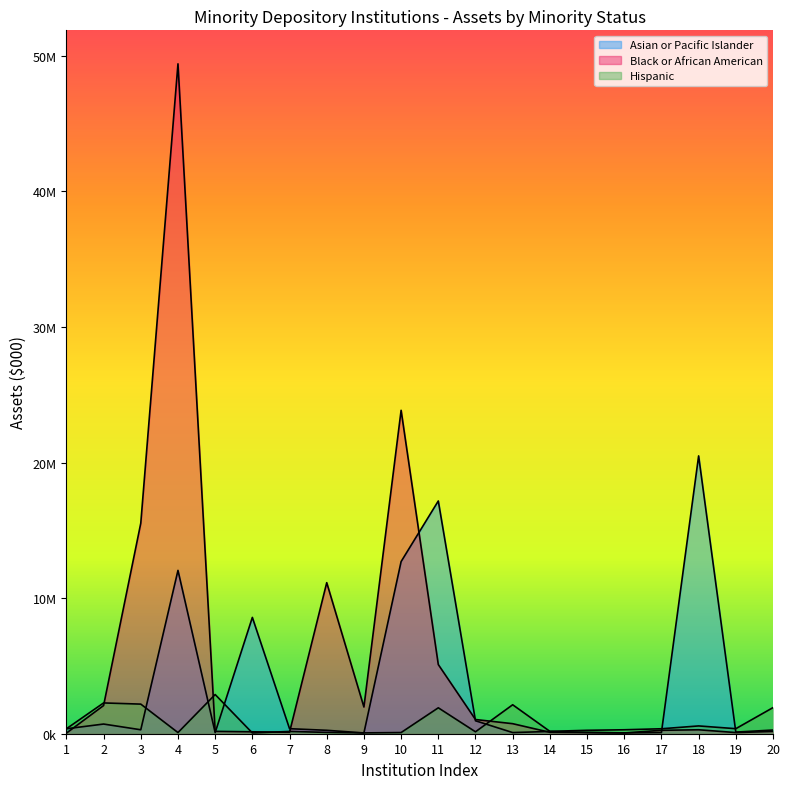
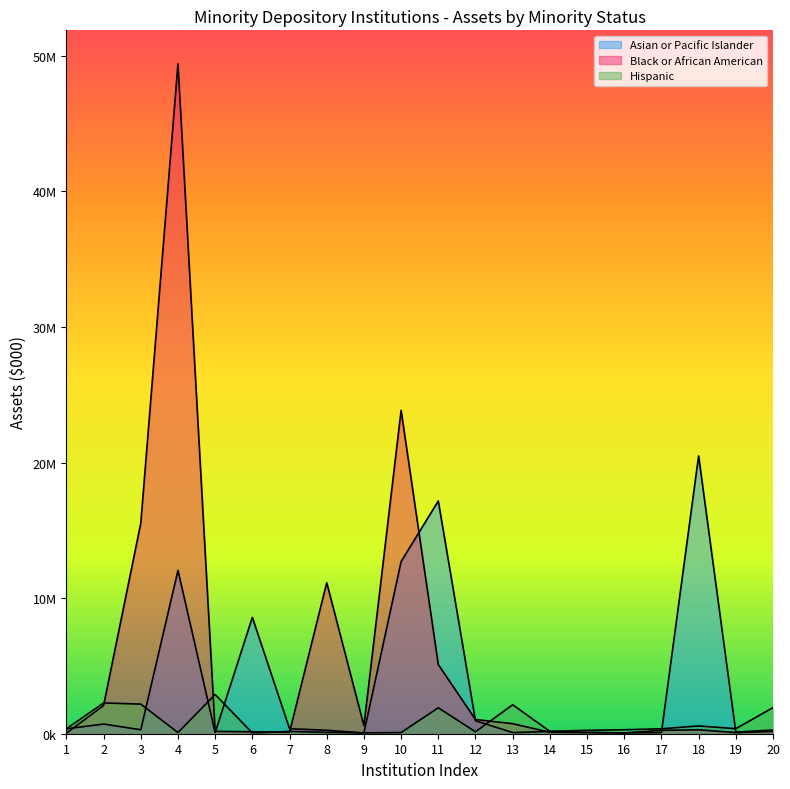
  {
    "Asian or Pacific Islander": {
      "2": 700000,
      "3": 300000,
      "4": 12000000,
      "6": 8600000,
      "7": 400000,
      "10": 12700000,
      "11": 17200000,
      "13": 100000,
      "18": 20500000
    },
    "Black or African American": {
      "1": 0,
      "2": 2100000,
      "3": 15500000,
      "4": 49400000,
      "8": 11100000,
-     "9": 2000000,
+     "9": 600000,
      "10": 23900000,
      "11": 5100000,
      "13": 700000,
      "18": 300000
    },
    "Hispanic": {
      "2": 2300000,
      "3": 2200000,
      "4": 100000,
      "5": 2900000,
      "10": 100000,
      "11": 1900000,
      "12": 100000,
      "13": 2100000,
      "16": 300000,
      "18": 600000,
      "19": 400000,
      "20": 1900000
    }
  }
